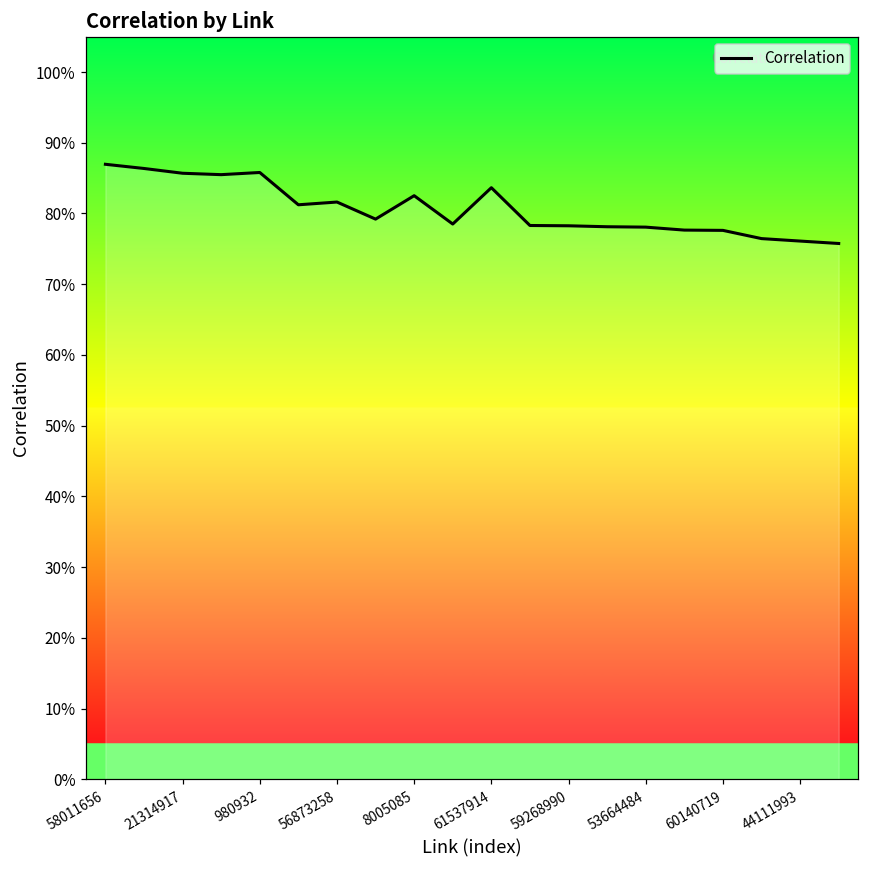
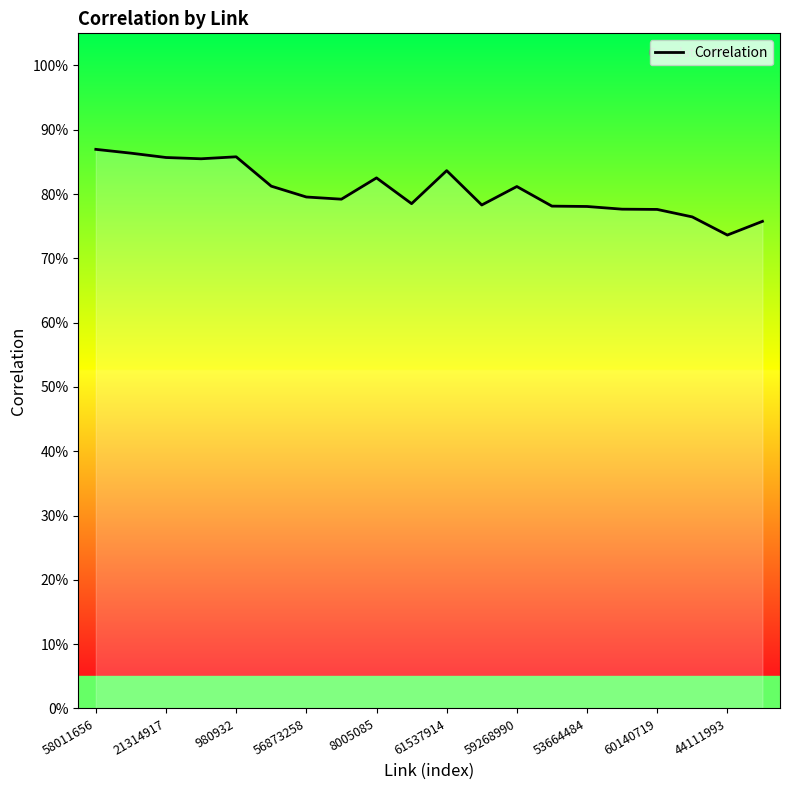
  {
    "Correlation": {
      "58011656": "87%",
      "21314917": "86%",
      "980932": "86%",
-     "56873258": "82%",
+     "56873258": "80%",
      "8005085": "83%",
      "61537914": "84%",
-     "59268990": "78%",
+     "59268990": "81%",
      "53664484": "78%",
      "60140719": "78%",
-     "44111993": "76%"
+     "44111993": "74%"
    }
  }
